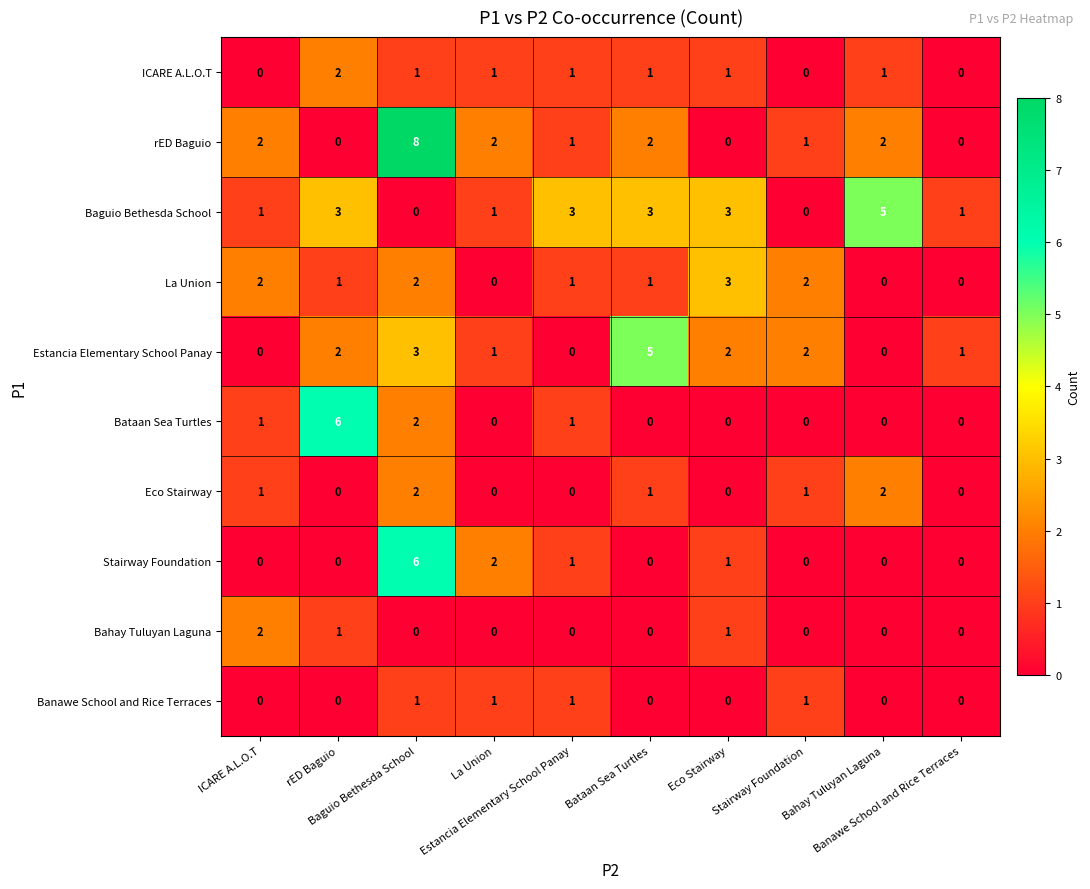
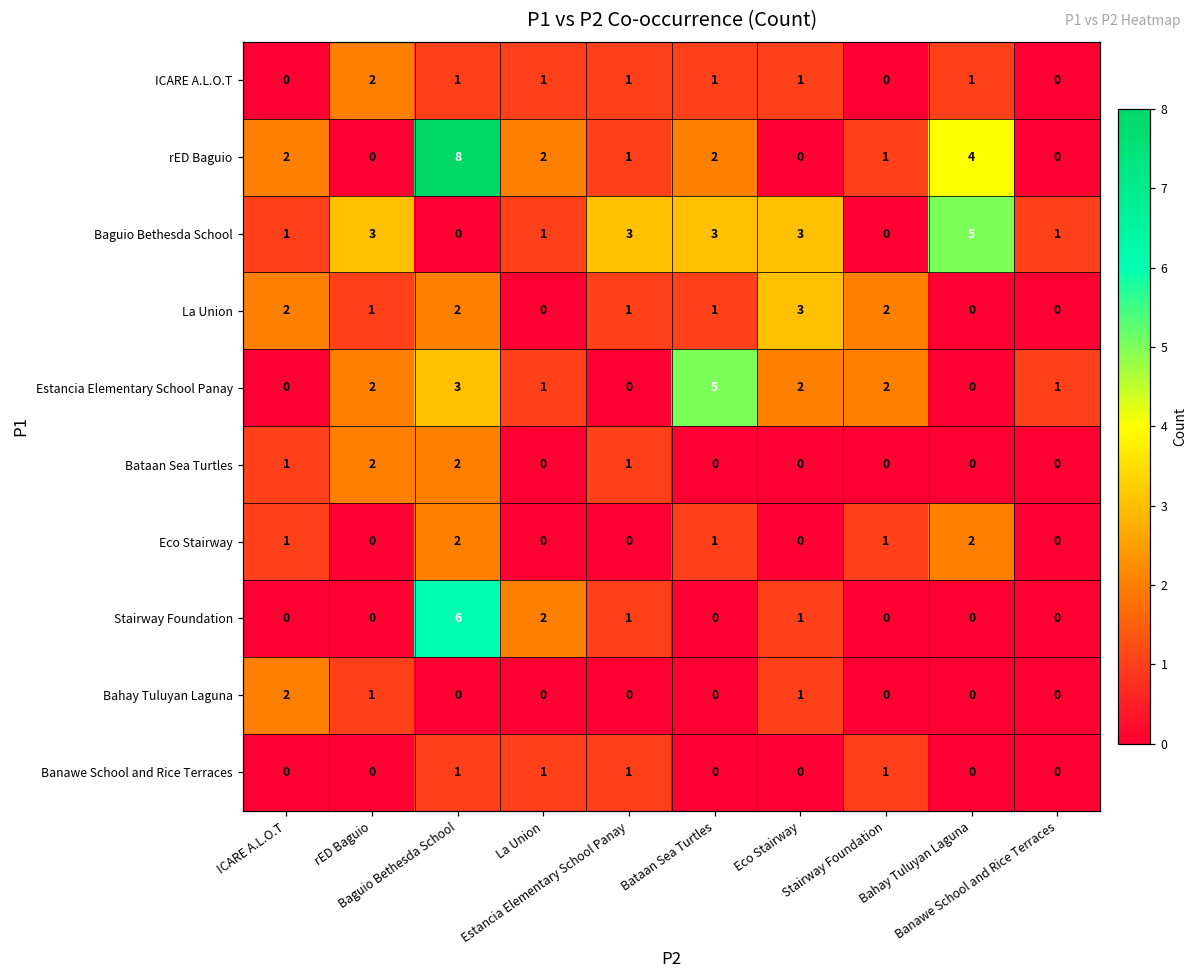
  {
    "ICARE A.L.O.T": {
      "ICARE A.L.O.T": 0,
      "rED Baguio": 2,
      "Baguio Bethesda School": 1,
      "La Union": 1,
      "Estancia Elementary School Panay": 1,
      "Bataan Sea Turtles": 1,
      "Eco Stairway": 1,
      "Stairway Foundation": 0,
      "Bahay Tuluyan Laguna": 1,
      "Banawe School and Rice Terraces": 0
    },
    "rED Baguio": {
      "ICARE A.L.O.T": 2,
      "rED Baguio": 0,
      "Baguio Bethesda School": 8,
      "La Union": 2,
      "Estancia Elementary School Panay": 1,
      "Bataan Sea Turtles": 2,
      "Eco Stairway": 0,
      "Stairway Foundation": 1,
-     "Bahay Tuluyan Laguna": 2,
+     "Bahay Tuluyan Laguna": 4,
      "Banawe School and Rice Terraces": 0
    },
    "Baguio Bethesda School": {
      "ICARE A.L.O.T": 1,
      "rED Baguio": 3,
      "Baguio Bethesda School": 0,
      "La Union": 1,
      "Estancia Elementary School Panay": 3,
      "Bataan Sea Turtles": 3,
      "Eco Stairway": 3,
      "Stairway Foundation": 0,
      "Bahay Tuluyan Laguna": 5,
      "Banawe School and Rice Terraces": 1
    },
    "La Union": {
      "ICARE A.L.O.T": 2,
      "rED Baguio": 1,
      "Baguio Bethesda School": 2,
      "La Union": 0,
      "Estancia Elementary School Panay": 1,
      "Bataan Sea Turtles": 1,
      "Eco Stairway": 3,
      "Stairway Foundation": 2,
      "Bahay Tuluyan Laguna": 0,
      "Banawe School and Rice Terraces": 0
    },
    "Estancia Elementary School Panay": {
      "ICARE A.L.O.T": 0,
      "rED Baguio": 2,
      "Baguio Bethesda School": 3,
      "La Union": 1,
      "Estancia Elementary School Panay": 0,
      "Bataan Sea Turtles": 5,
      "Eco Stairway": 2,
      "Stairway Foundation": 2,
      "Bahay Tuluyan Laguna": 0,
      "Banawe School and Rice Terraces": 1
    },
    "Bataan Sea Turtles": {
      "ICARE A.L.O.T": 1,
-     "rED Baguio": 6,
+     "rED Baguio": 2,
      "Baguio Bethesda School": 2,
      "La Union": 0,
      "Estancia Elementary School Panay": 1,
      "Bataan Sea Turtles": 0,
      "Eco Stairway": 0,
      "Stairway Foundation": 0,
      "Bahay Tuluyan Laguna": 0,
      "Banawe School and Rice Terraces": 0
    },
    "Eco Stairway": {
      "ICARE A.L.O.T": 1,
      "rED Baguio": 0,
      "Baguio Bethesda School": 2,
      "La Union": 0,
      "Estancia Elementary School Panay": 0,
      "Bataan Sea Turtles": 1,
      "Eco Stairway": 0,
      "Stairway Foundation": 1,
      "Bahay Tuluyan Laguna": 2,
      "Banawe School and Rice Terraces": 0
    },
    "Stairway Foundation": {
      "ICARE A.L.O.T": 0,
      "rED Baguio": 0,
      "Baguio Bethesda School": 6,
      "La Union": 2,
      "Estancia Elementary School Panay": 1,
      "Bataan Sea Turtles": 0,
      "Eco Stairway": 1,
      "Stairway Foundation": 0,
      "Bahay Tuluyan Laguna": 0,
      "Banawe School and Rice Terraces": 0
    },
    "Bahay Tuluyan Laguna": {
      "ICARE A.L.O.T": 2,
      "rED Baguio": 1,
      "Baguio Bethesda School": 0,
      "La Union": 0,
      "Estancia Elementary School Panay": 0,
      "Bataan Sea Turtles": 0,
      "Eco Stairway": 1,
      "Stairway Foundation": 0,
      "Bahay Tuluyan Laguna": 0,
      "Banawe School and Rice Terraces": 0
    },
    "Banawe School and Rice Terraces": {
      "ICARE A.L.O.T": 0,
      "rED Baguio": 0,
      "Baguio Bethesda School": 1,
      "La Union": 1,
      "Estancia Elementary School Panay": 1,
      "Bataan Sea Turtles": 0,
      "Eco Stairway": 0,
      "Stairway Foundation": 1,
      "Bahay Tuluyan Laguna": 0,
      "Banawe School and Rice Terraces": 0
    }
  }
